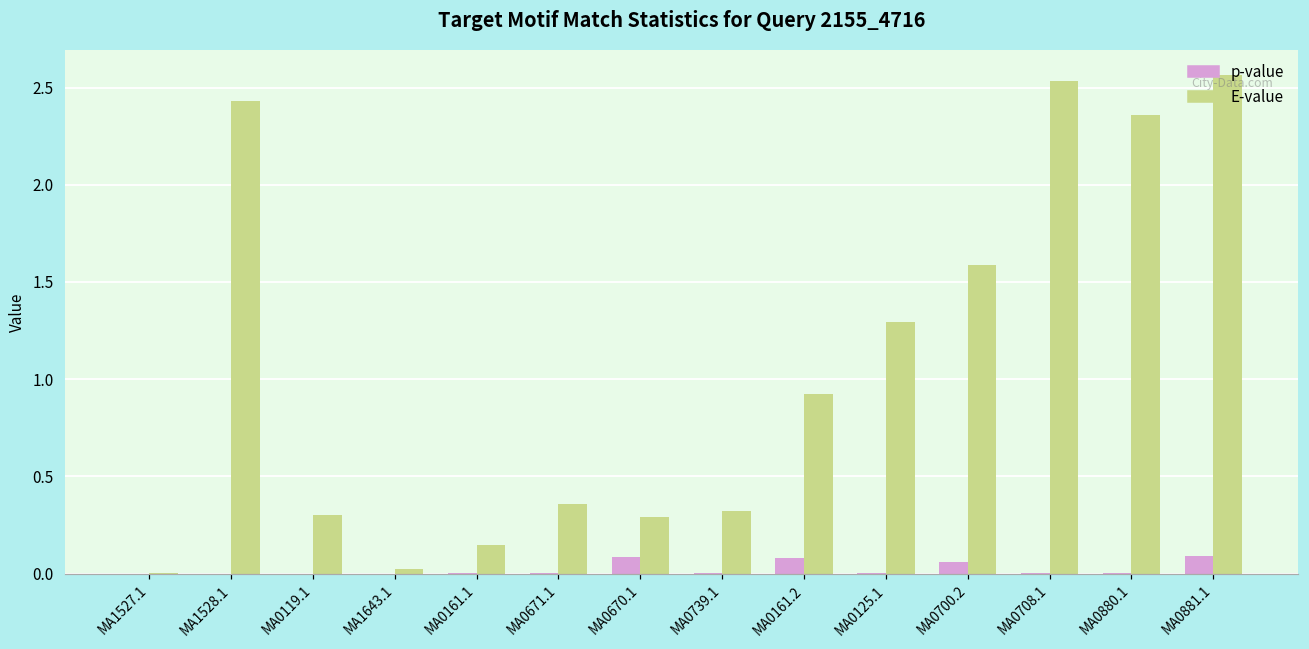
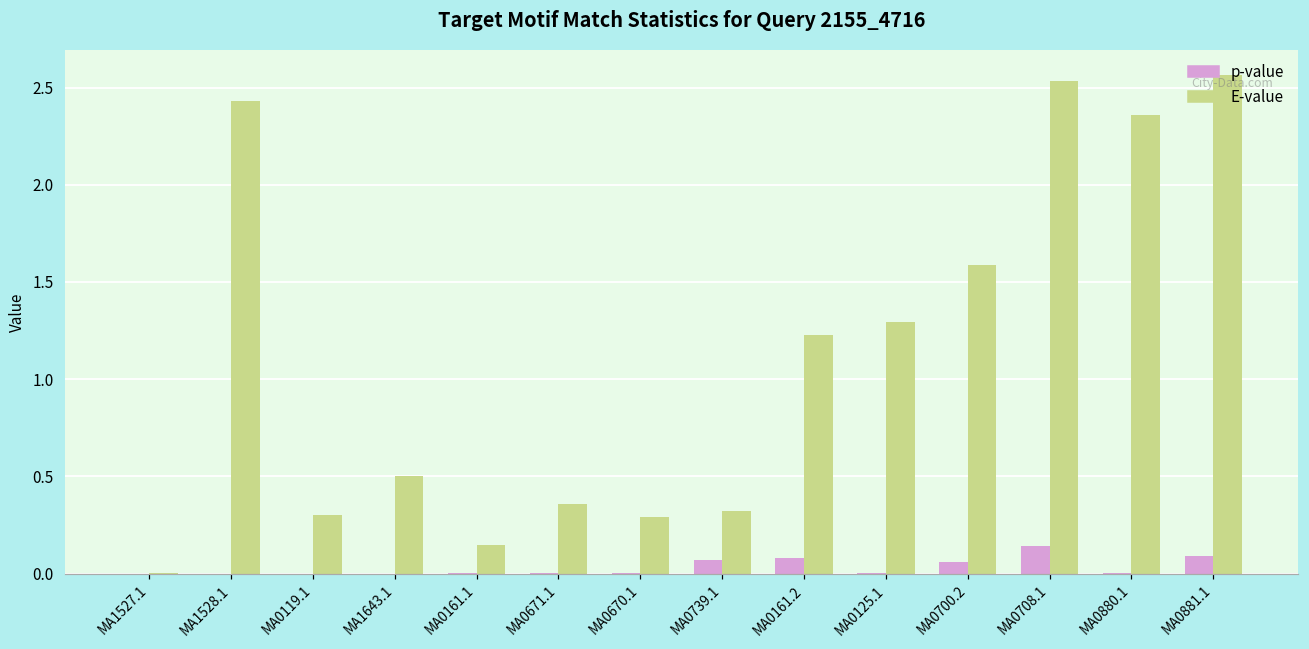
  {
    "p-value": {
-     "MA0670.1": 0.08,
-     "MA0739.1": 0.00,
+     "MA0670.1": 0.00,
+     "MA0739.1": 0.07,
      "MA0161.2": 0.08,
      "MA0700.2": 0.06,
-     "MA0708.1": 0.00,
+     "MA0708.1": 0.14,
      "MA0881.1": 0.09
    },
    "E-value": {
      "MA1528.1": 2.43,
      "MA0119.1": 0.30,
-     "MA1643.1": 0.02,
+     "MA1643.1": 0.50,
      "MA0161.1": 0.15,
      "MA0671.1": 0.36,
      "MA0670.1": 0.29,
      "MA0739.1": 0.32,
-     "MA0161.2": 0.93,
+     "MA0161.2": 1.23,
      "MA0125.1": 1.30,
      "MA0700.2": 1.59,
      "MA0708.1": 2.53,
      "MA0880.1": 2.36,
      "MA0881.1": 2.56
    }
  }
